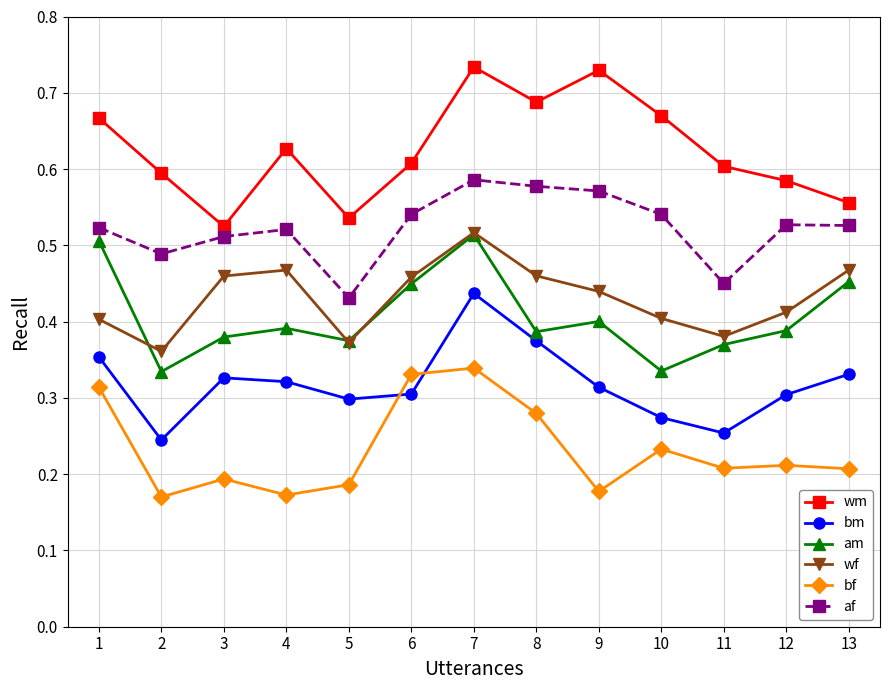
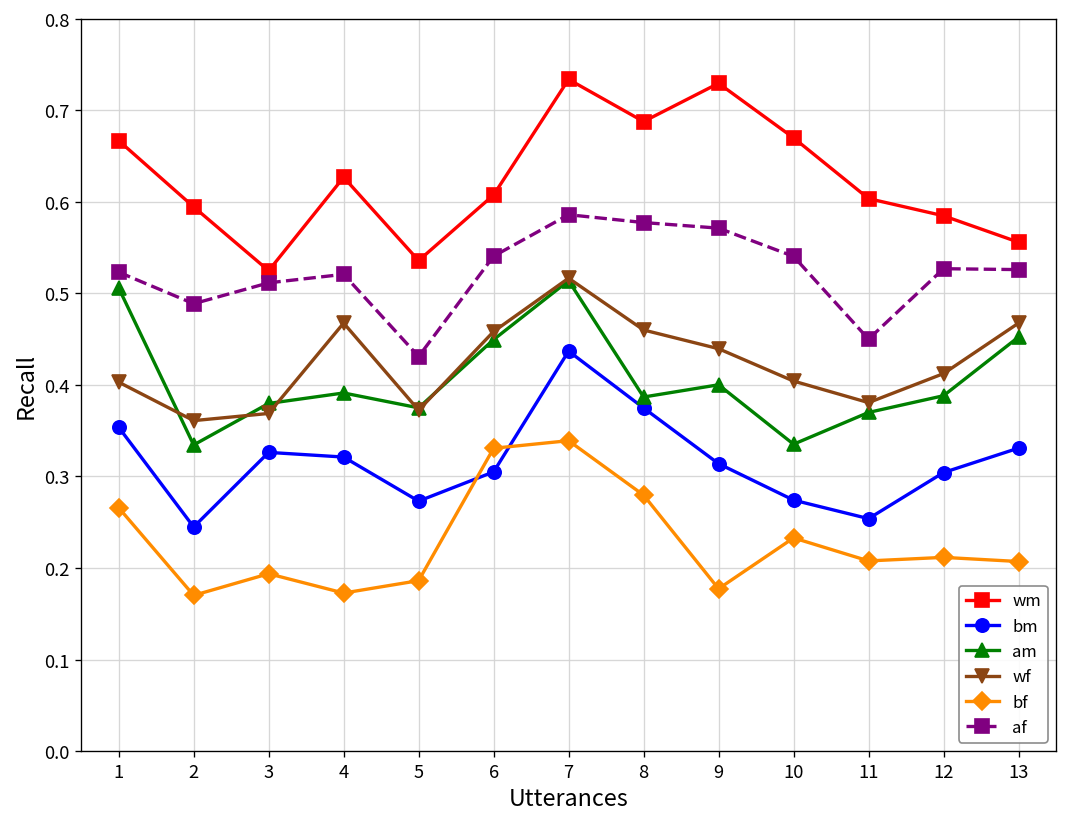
  {
    "wm": {
      "1": 0.67,
      "2": 0.59,
      "3": 0.52,
      "4": 0.63,
      "5": 0.54,
      "6": 0.61,
      "7": 0.73,
      "8": 0.69,
      "9": 0.73,
      "10": 0.67,
      "11": 0.60,
      "12": 0.58,
      "13": 0.56
    },
    "bm": {
      "1": 0.35,
      "2": 0.24,
      "3": 0.33,
      "4": 0.32,
-     "5": 0.30,
+     "5": 0.27,
      "6": 0.31,
      "7": 0.44,
      "8": 0.37,
      "9": 0.31,
      "10": 0.27,
      "11": 0.25,
      "12": 0.30,
      "13": 0.33
    },
    "am": {
      "1": 0.51,
      "2": 0.33,
      "3": 0.38,
      "4": 0.39,
      "6": 0.45,
      "8": 0.39,
      "9": 0.40,
      "10": 0.34,
      "11": 0.37,
      "12": 0.39,
      "13": 0.45
    },
    "wf": {
      "1": 0.40,
      "2": 0.36,
-     "3": 0.46,
+     "3": 0.37,
      "4": 0.47,
      "6": 0.46,
      "8": 0.46,
      "9": 0.44,
      "10": 0.40,
      "11": 0.38,
      "12": 0.41,
      "13": 0.47
    },
    "bf": {
-     "1": 0.31,
+     "1": 0.27,
      "2": 0.17,
      "3": 0.19,
      "4": 0.17,
      "5": 0.19,
      "6": 0.33,
      "7": 0.34,
      "8": 0.28,
      "9": 0.18,
      "10": 0.23,
      "11": 0.21,
      "12": 0.21,
      "13": 0.21
    },
    "af": {
      "1": 0.52,
      "2": 0.49,
      "3": 0.51,
      "4": 0.52,
      "5": 0.43,
      "6": 0.54,
      "7": 0.59,
      "8": 0.58,
      "9": 0.57,
      "10": 0.54,
      "11": 0.45,
      "12": 0.53,
      "13": 0.53
    }
  }
